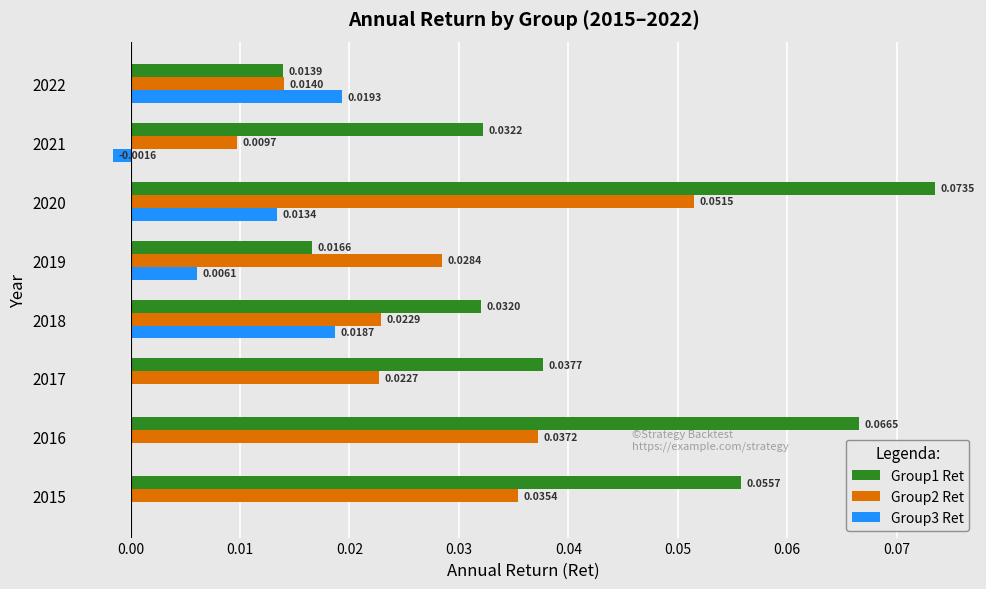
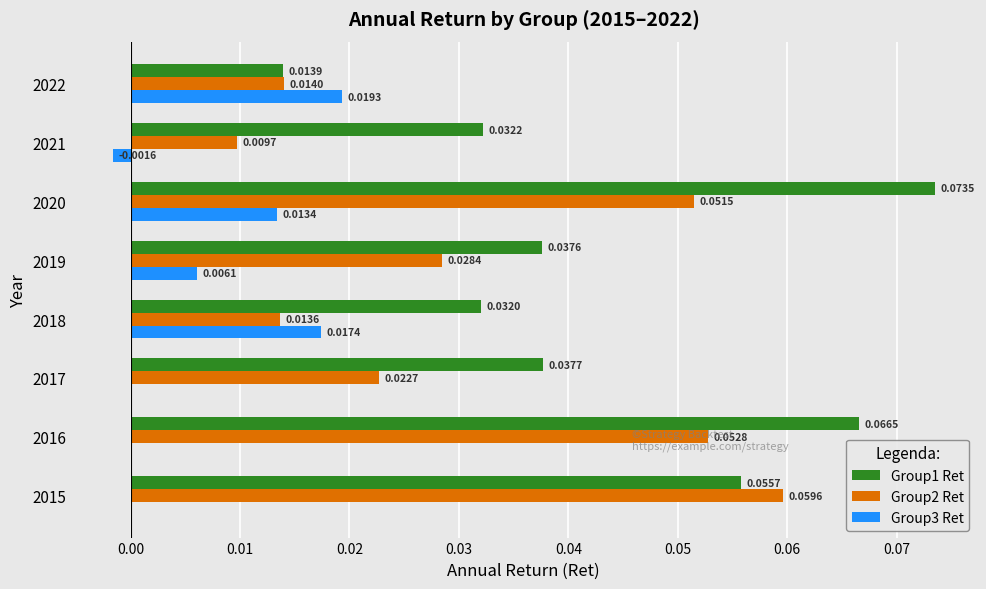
  {
    "Group1 Ret": {
      "2022": 0.0139,
      "2021": 0.0322,
      "2020": 0.0735,
-     "2019": 0.0166,
+     "2019": 0.0376,
      "2018": 0.0320,
      "2017": 0.0377,
      "2016": 0.0665,
      "2015": 0.0557
    },
    "Group2 Ret": {
      "2022": 0.0140,
      "2021": 0.0097,
      "2020": 0.0515,
      "2019": 0.0284,
-     "2018": 0.0229,
+     "2018": 0.0136,
      "2017": 0.0227,
-     "2016": 0.0372,
-     "2015": 0.0354
+     "2016": 0.0528,
+     "2015": 0.0596
    },
    "Group3 Ret": {
      "2022": 0.0193,
      "2021": -0.0016,
      "2020": 0.0134,
      "2019": 0.0061,
-     "2018": 0.0187
+     "2018": 0.0174
    }
  }
